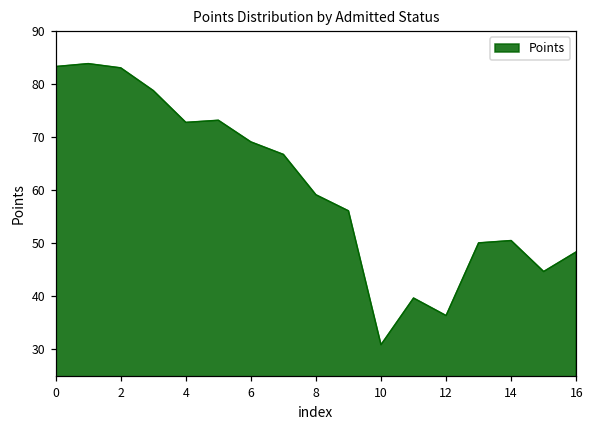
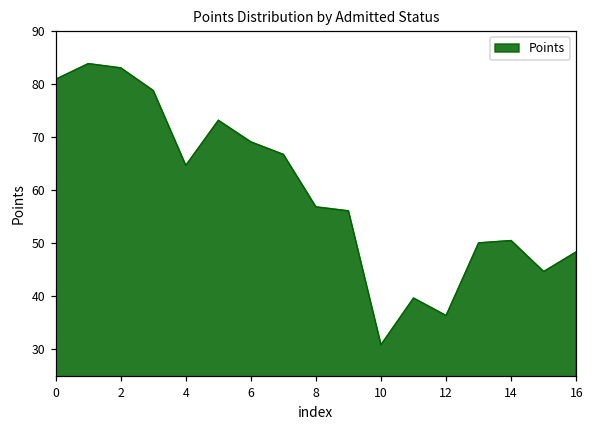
  {
-   "0": 83,
+   "0": 81,
    "2": 83,
-   "4": 73,
+   "4": 65,
    "6": 69,
-   "8": 59,
+   "8": 57,
    "10": 31,
    "12": 36,
    "14": 51,
    "16": 48
  }
